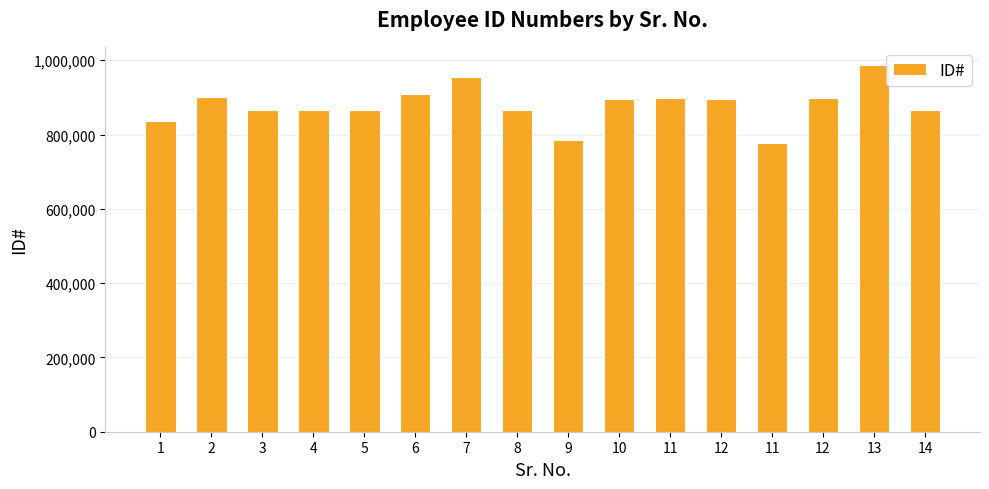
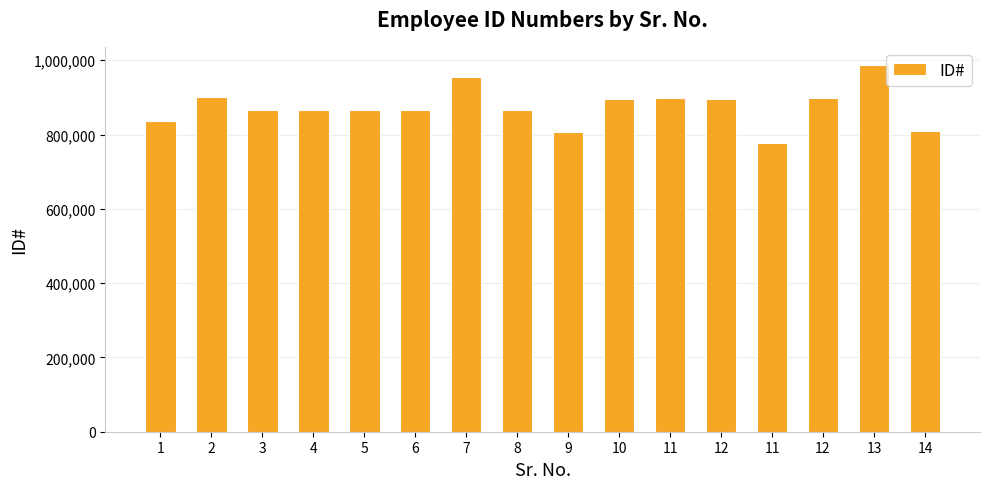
  {
    "1": "840,000",
    "2": "900,000",
    "3": "870,000",
    "4": "870,000",
    "5": "870,000",
-   "6": "910,000",
+   "6": "870,000",
    "7": "950,000",
    "8": "870,000",
-   "9": "790,000",
+   "9": "810,000",
    "10": "900,000",
    "13": "990,000",
-   "14": "870,000"
+   "14": "810,000"
  }
